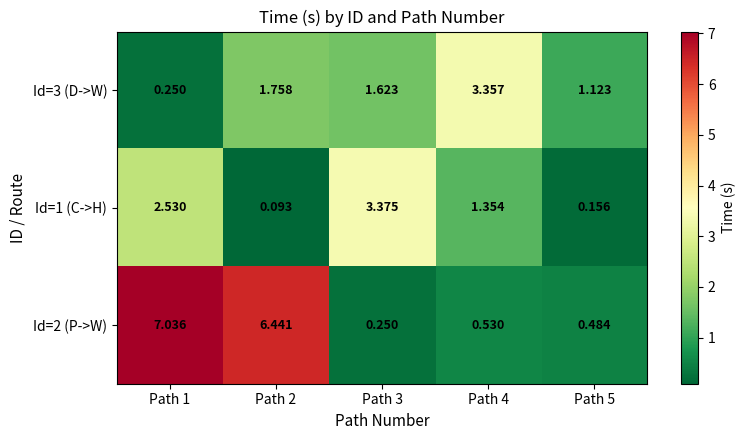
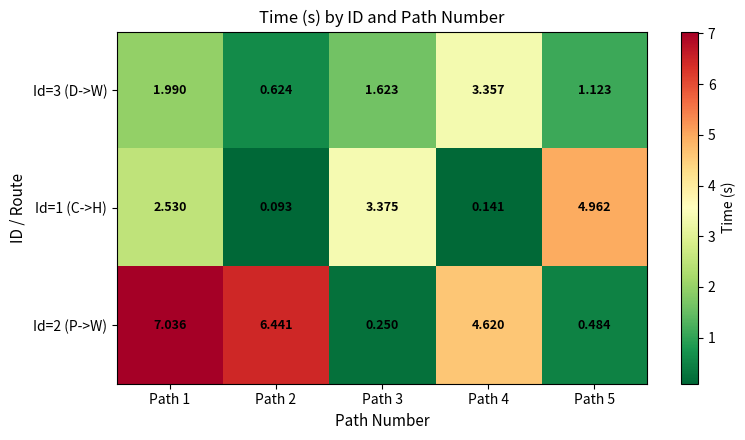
  {
    "Id=3 (D->W)": {
-     "Path 1": 0.250,
-     "Path 2": 1.758,
+     "Path 1": 1.990,
+     "Path 2": 0.624,
      "Path 3": 1.623,
      "Path 4": 3.357,
      "Path 5": 1.123
    },
    "Id=1 (C->H)": {
      "Path 1": 2.530,
      "Path 2": 0.093,
      "Path 3": 3.375,
-     "Path 4": 1.354,
-     "Path 5": 0.156
+     "Path 4": 0.141,
+     "Path 5": 4.962
    },
    "Id=2 (P->W)": {
      "Path 1": 7.036,
      "Path 2": 6.441,
      "Path 3": 0.250,
-     "Path 4": 0.530,
+     "Path 4": 4.620,
      "Path 5": 0.484
    }
  }
